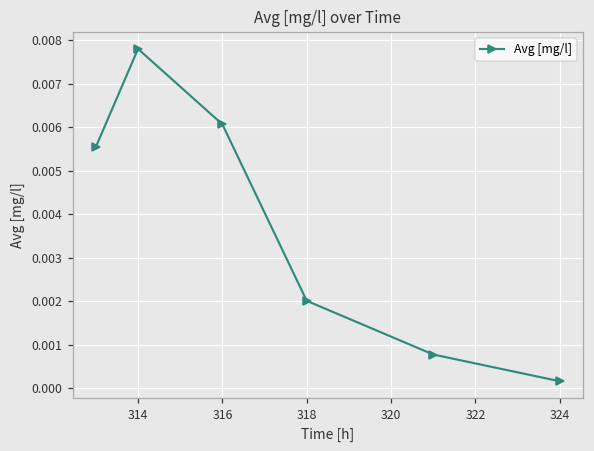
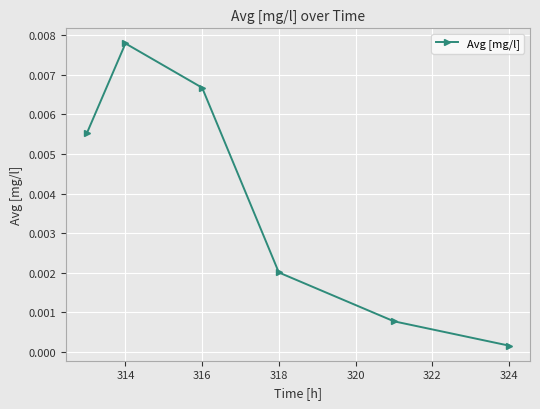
  {
    "314": 0.0078,
-   "316": 0.0061,
+   "316": 0.0067,
    "318": 0.0020,
    "324": 0.0002
  }
